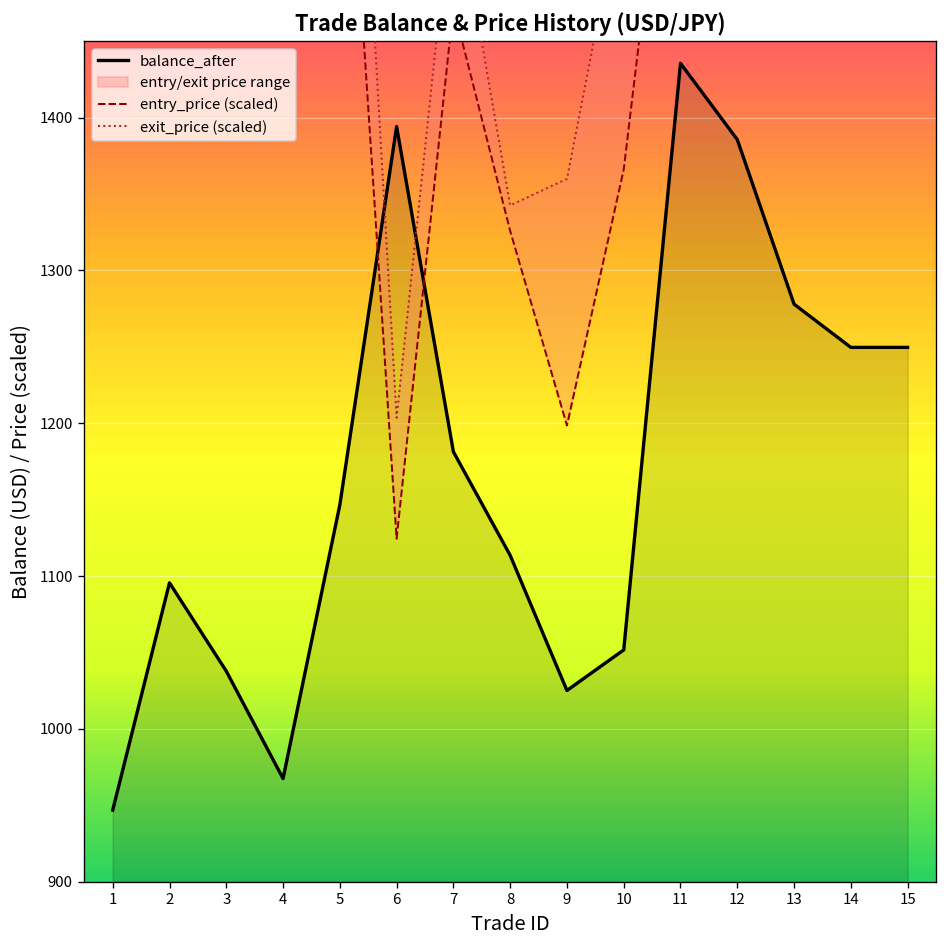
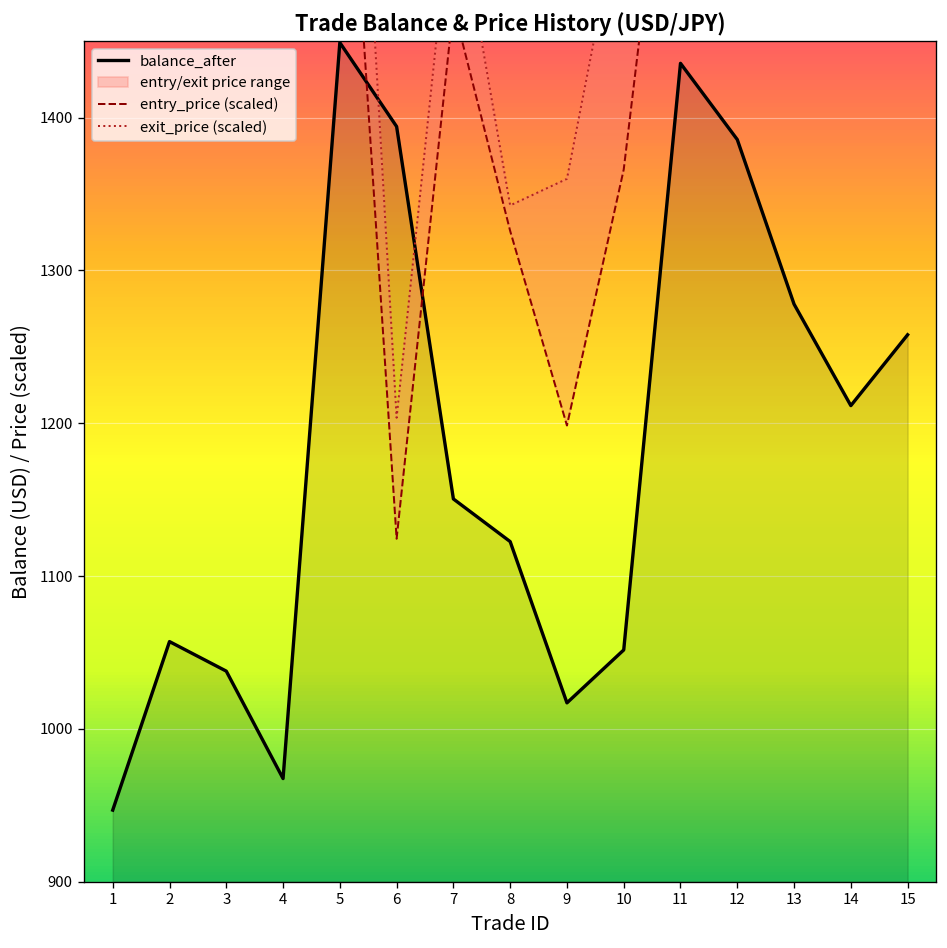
  {
    "balance_after": {
      "1": 947,
-     "2": 1096,
+     "2": 1057,
      "3": 1038,
      "4": 967,
-     "5": 1147,
+     "5": 1449,
      "6": 1394,
-     "7": 1181,
-     "8": 1114,
-     "9": 1025,
+     "7": 1150,
+     "8": 1123,
+     "9": 1017,
      "10": 1052,
      "11": 1435,
      "12": 1386,
      "13": 1278,
-     "14": 1250,
-     "15": 1250
+     "14": 1212,
+     "15": 1258
    },
    "entry_price (scaled)": {
      "6": 1124,
      "8": 1326,
      "9": 1199,
      "10": 1366
    }
  }
